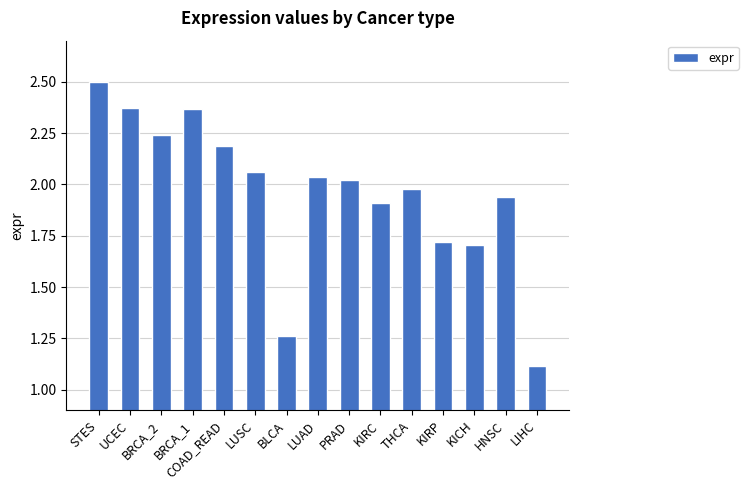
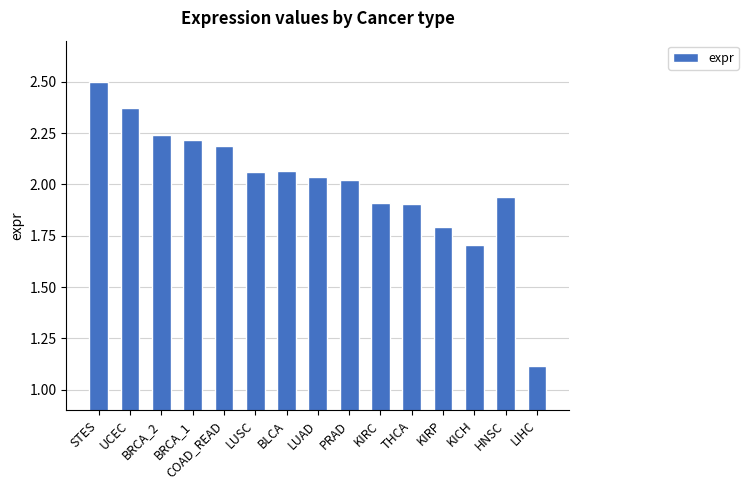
  {
    "STES": 2.50,
    "UCEC": 2.37,
    "BRCA_2": 2.24,
-   "BRCA_1": 2.37,
+   "BRCA_1": 2.22,
    "COAD_READ": 2.18,
    "LUSC": 2.06,
-   "BLCA": 1.26,
+   "BLCA": 2.06,
    "LUAD": 2.04,
    "PRAD": 2.02,
    "KIRC": 1.91,
-   "THCA": 1.98,
-   "KIRP": 1.72,
+   "THCA": 1.90,
+   "KIRP": 1.79,
    "KICH": 1.71,
    "HNSC": 1.94,
    "LIHC": 1.11
  }
